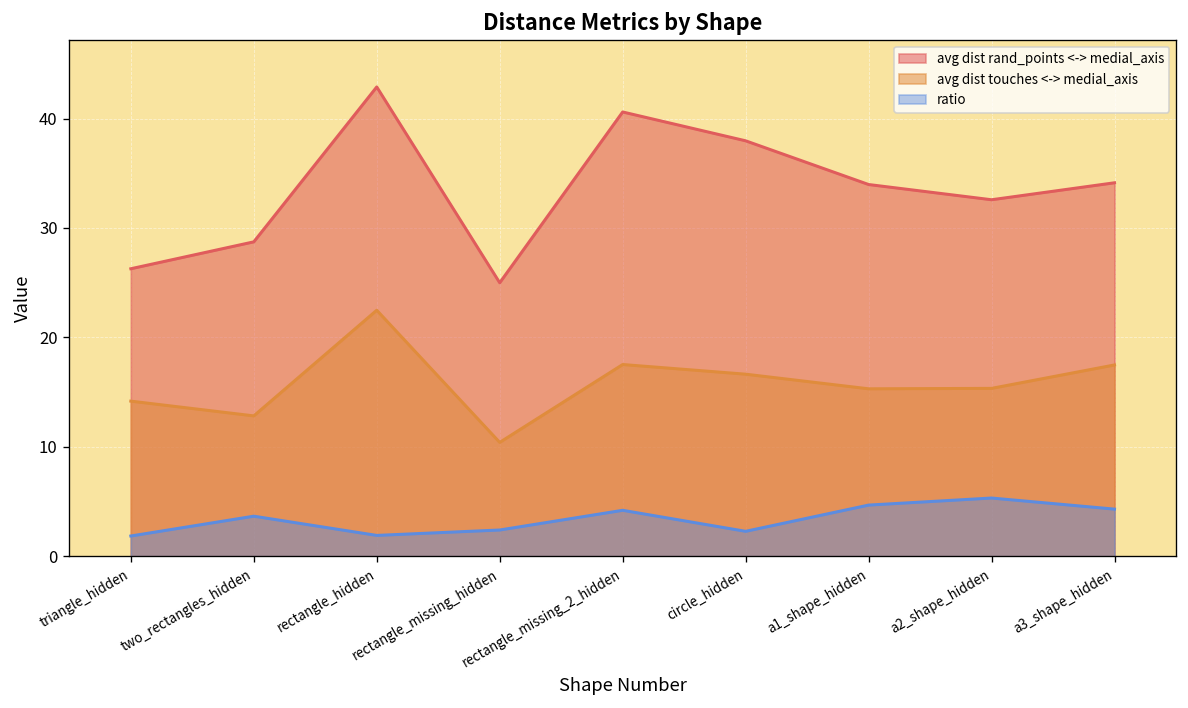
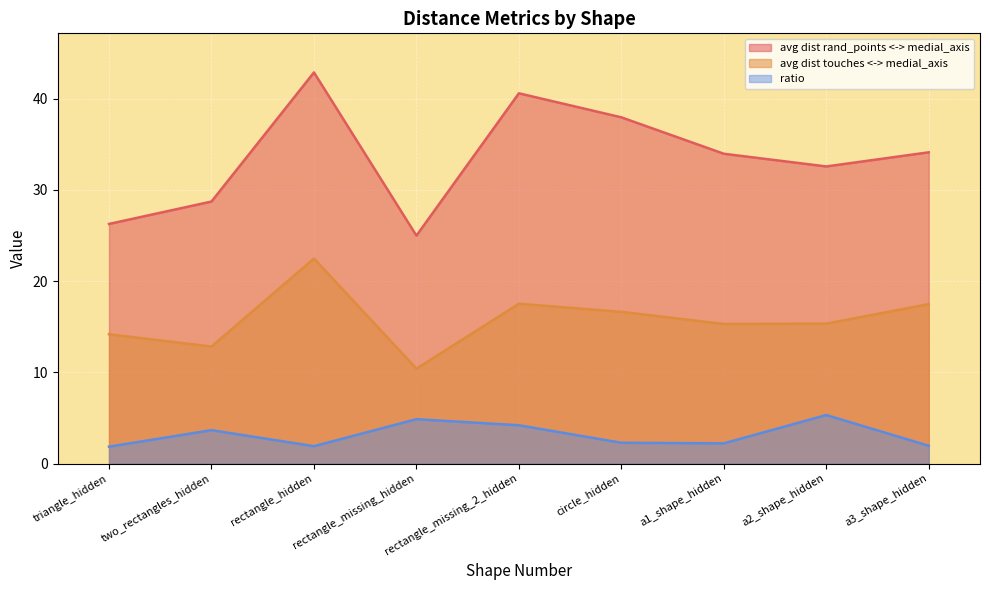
  {
    "ratio": {
      "triangle_hidden": 2,
      "two_rectangles_hidden": 4,
      "rectangle_hidden": 2,
-     "rectangle_missing_hidden": 2,
+     "rectangle_missing_hidden": 5,
      "rectangle_missing_2_hidden": 4,
      "circle_hidden": 2,
-     "a1_shape_hidden": 5,
+     "a1_shape_hidden": 2,
      "a2_shape_hidden": 5,
-     "a3_shape_hidden": 4
+     "a3_shape_hidden": 2
    }
  }
